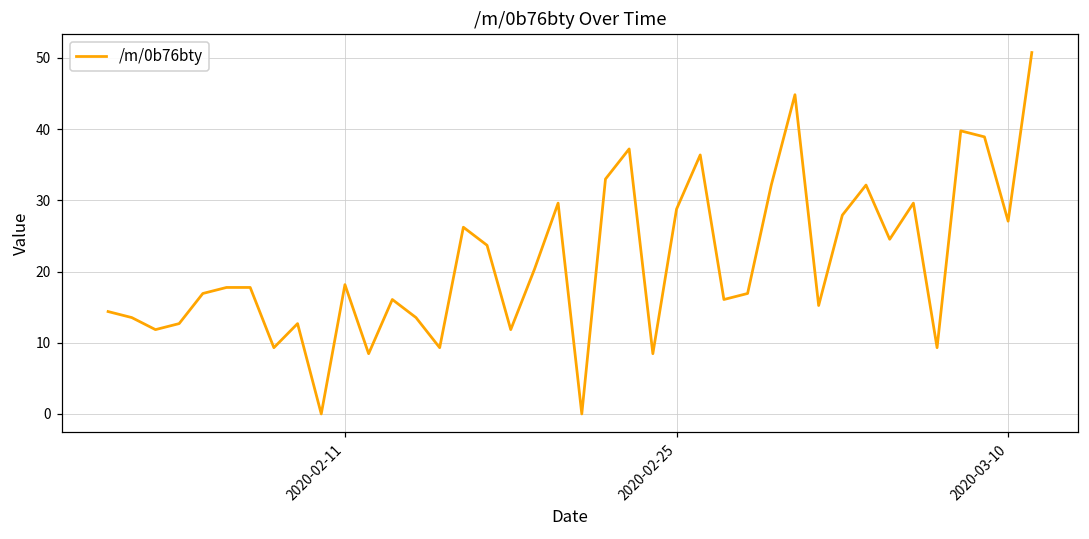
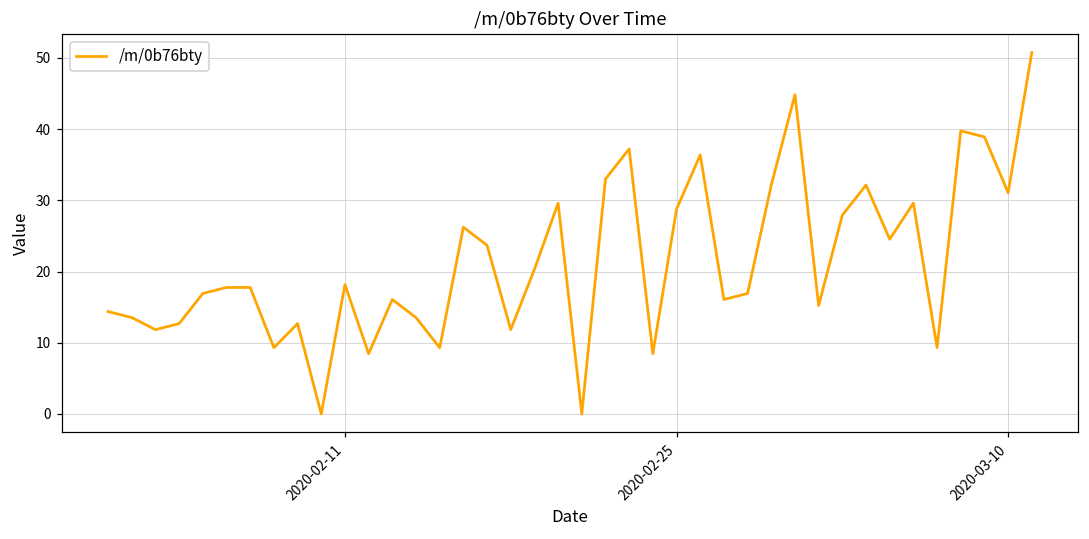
  {
    "2020-02-11": 18,
    "2020-02-25": 29,
-   "2020-03-10": 27
+   "2020-03-10": 31
  }
